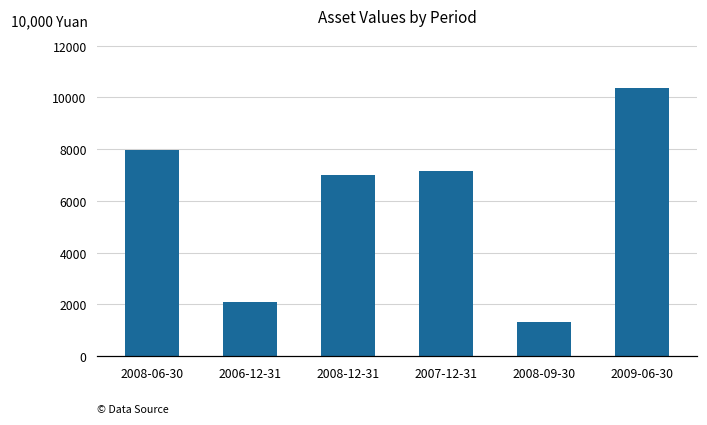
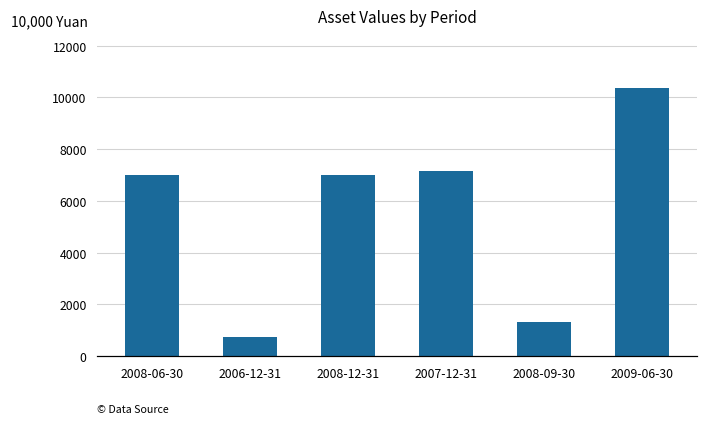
  {
-   "2008-06-30": 8000,
-   "2006-12-31": 2100,
+   "2008-06-30": 7000,
+   "2006-12-31": 700,
    "2008-12-31": 7000,
    "2007-12-31": 7200,
    "2008-09-30": 1300,
    "2009-06-30": 10400
  }
